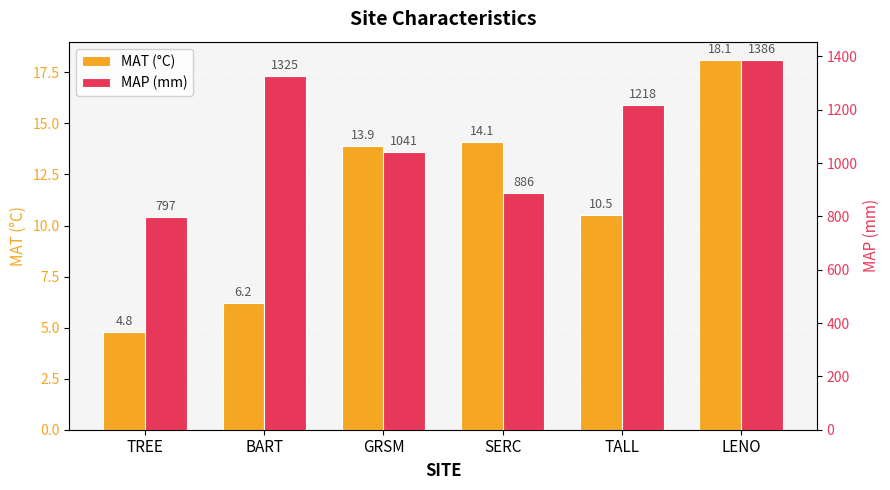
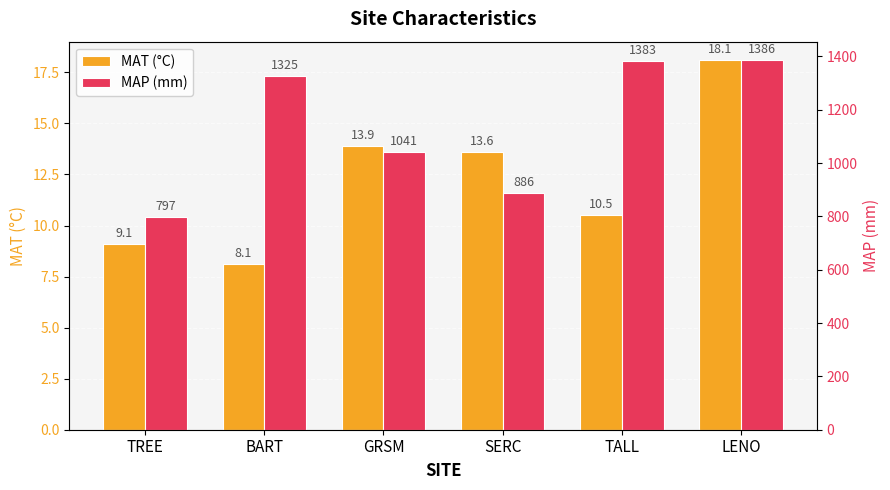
  {
    "MAT (°C)": {
-     "TREE": 4.8,
-     "BART": 6.2,
+     "TREE": 9.1,
+     "BART": 8.1,
      "GRSM": 13.9,
-     "SERC": 14.1,
+     "SERC": 13.6,
      "TALL": 10.5,
      "LENO": 18.1
    },
    "MAP (mm)": {
      "TREE": 797,
      "BART": 1325,
      "GRSM": 1041,
      "SERC": 886,
-     "TALL": 1218,
+     "TALL": 1383,
      "LENO": 1386
    }
  }
